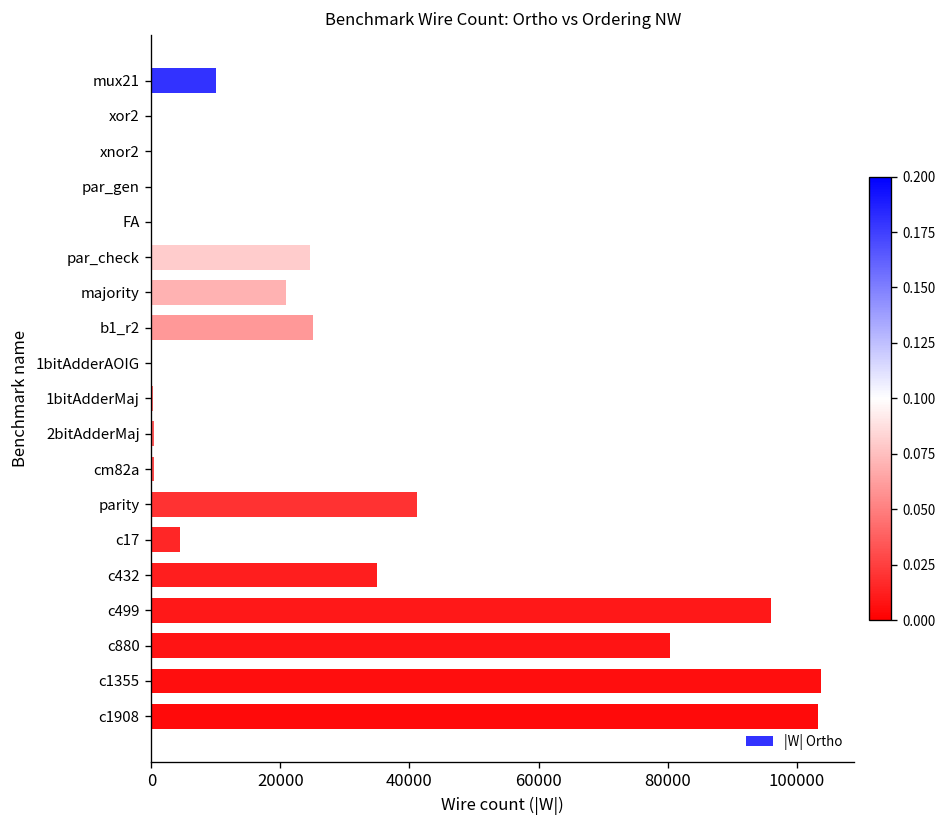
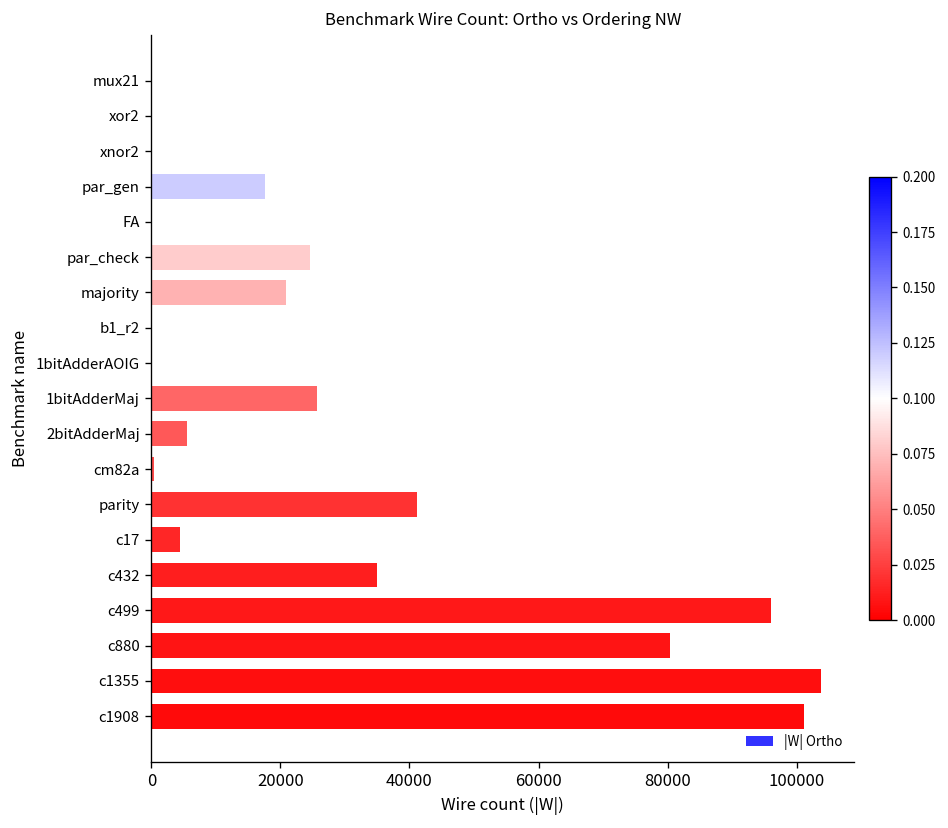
  {
-   "mux21": 10000,
-   "par_gen": 0,
+   "mux21": 0,
+   "par_gen": 18000,
    "par_check": 25000,
    "majority": 21000,
-   "b1_r2": 25000,
-   "1bitAdderMaj": 0,
-   "2bitAdderMaj": 0,
+   "b1_r2": 0,
+   "1bitAdderMaj": 26000,
+   "2bitAdderMaj": 5000,
    "cm82a": 0,
    "parity": 41000,
    "c17": 4000,
    "c432": 35000,
    "c499": 96000,
    "c880": 80000,
    "c1355": 104000,
-   "c1908": 103000
+   "c1908": 101000
  }
